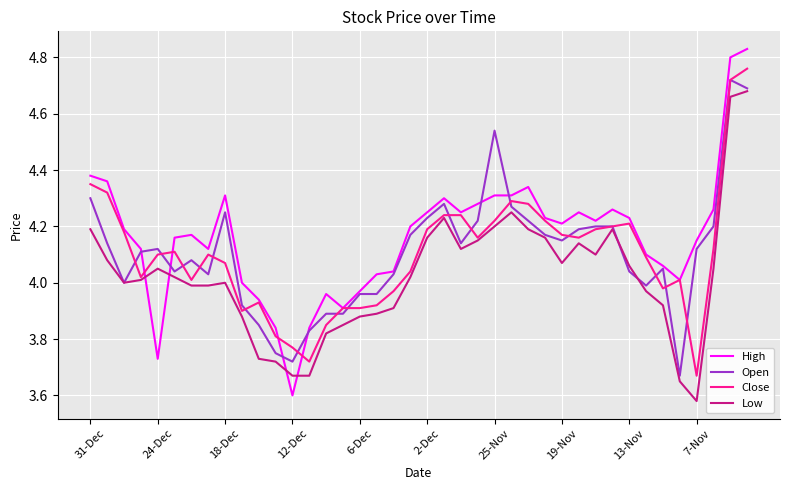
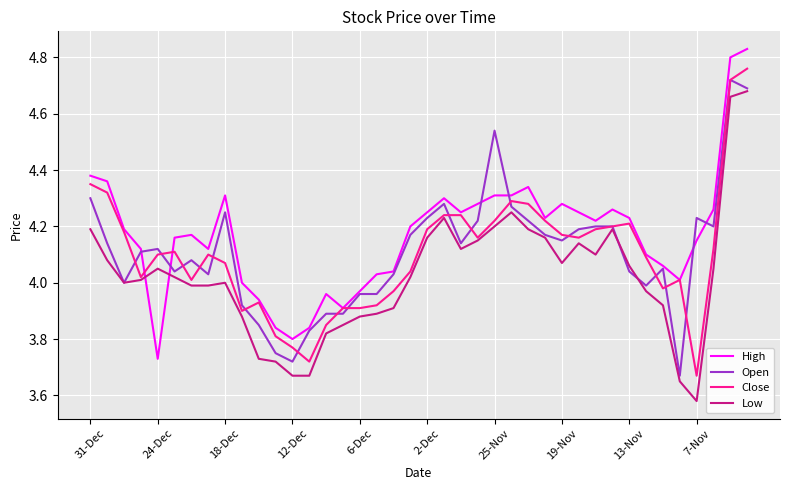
  {
    "High": {
      "31-Dec": 4.38,
      "24-Dec": 3.73,
      "18-Dec": 4.31,
-     "12-Dec": 3.6,
+     "12-Dec": 3.8,
      "6-Dec": 3.97,
      "2-Dec": 4.25,
      "25-Nov": 4.31,
-     "19-Nov": 4.21,
+     "19-Nov": 4.28,
      "13-Nov": 4.23,
      "7-Nov": 4.15
    },
    "Open": {
      "31-Dec": 4.30,
      "24-Dec": 4.12,
      "18-Dec": 4.25,
      "12-Dec": 3.72,
      "6-Dec": 3.96,
      "2-Dec": 4.23,
      "25-Nov": 4.54,
      "19-Nov": 4.15,
      "13-Nov": 4.04,
-     "7-Nov": 4.12
+     "7-Nov": 4.23
    }
  }
